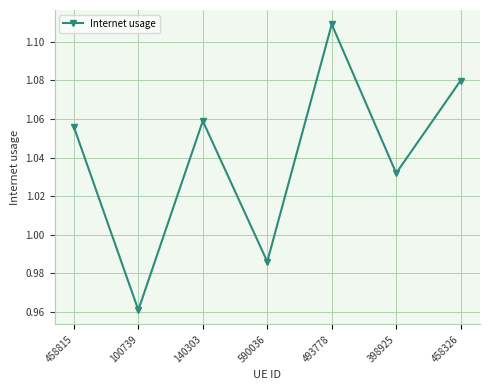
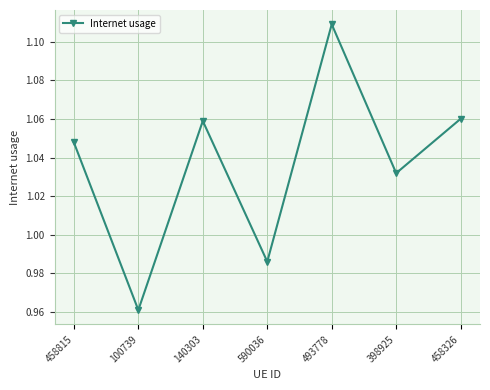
  {
-   "458815": 1.056,
+   "458815": 1.048,
    "100739": 0.961,
    "140303": 1.059,
    "590036": 0.986,
    "493778": 1.109,
    "398925": 1.032,
-   "458326": 1.080
+   "458326": 1.060
  }
